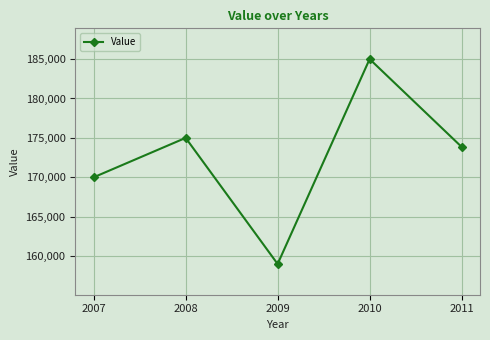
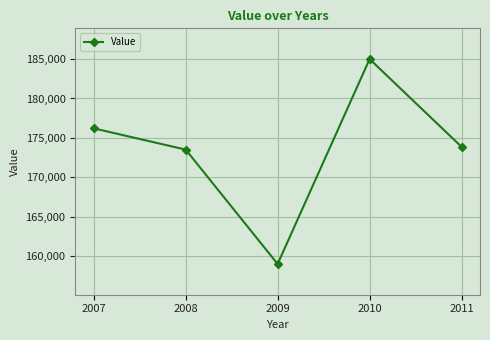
  {
-   "2007": "170,000",
-   "2008": "175,000",
+   "2007": "176,000",
+   "2008": "174,000",
    "2009": "159,000",
    "2010": "185,000",
    "2011": "174,000"
  }
